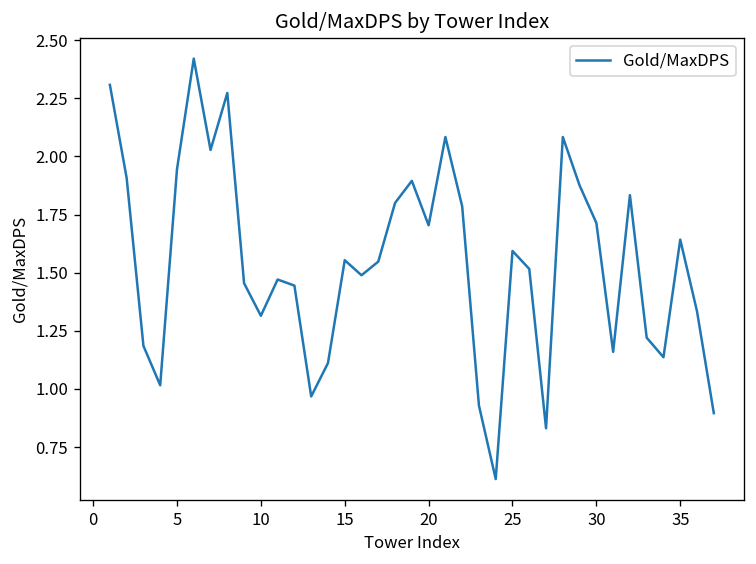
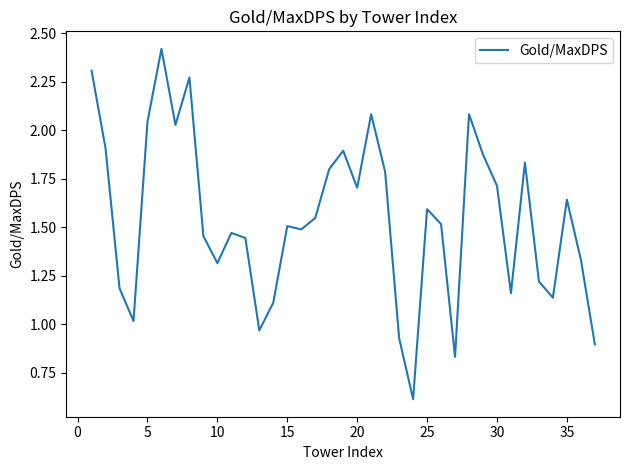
  {
-   "5": 1.94,
+   "5": 2.04,
    "10": 1.31,
-   "15": 1.55,
+   "15": 1.51,
    "20": 1.70,
    "25": 1.59,
    "30": 1.71,
    "35": 1.64
  }
